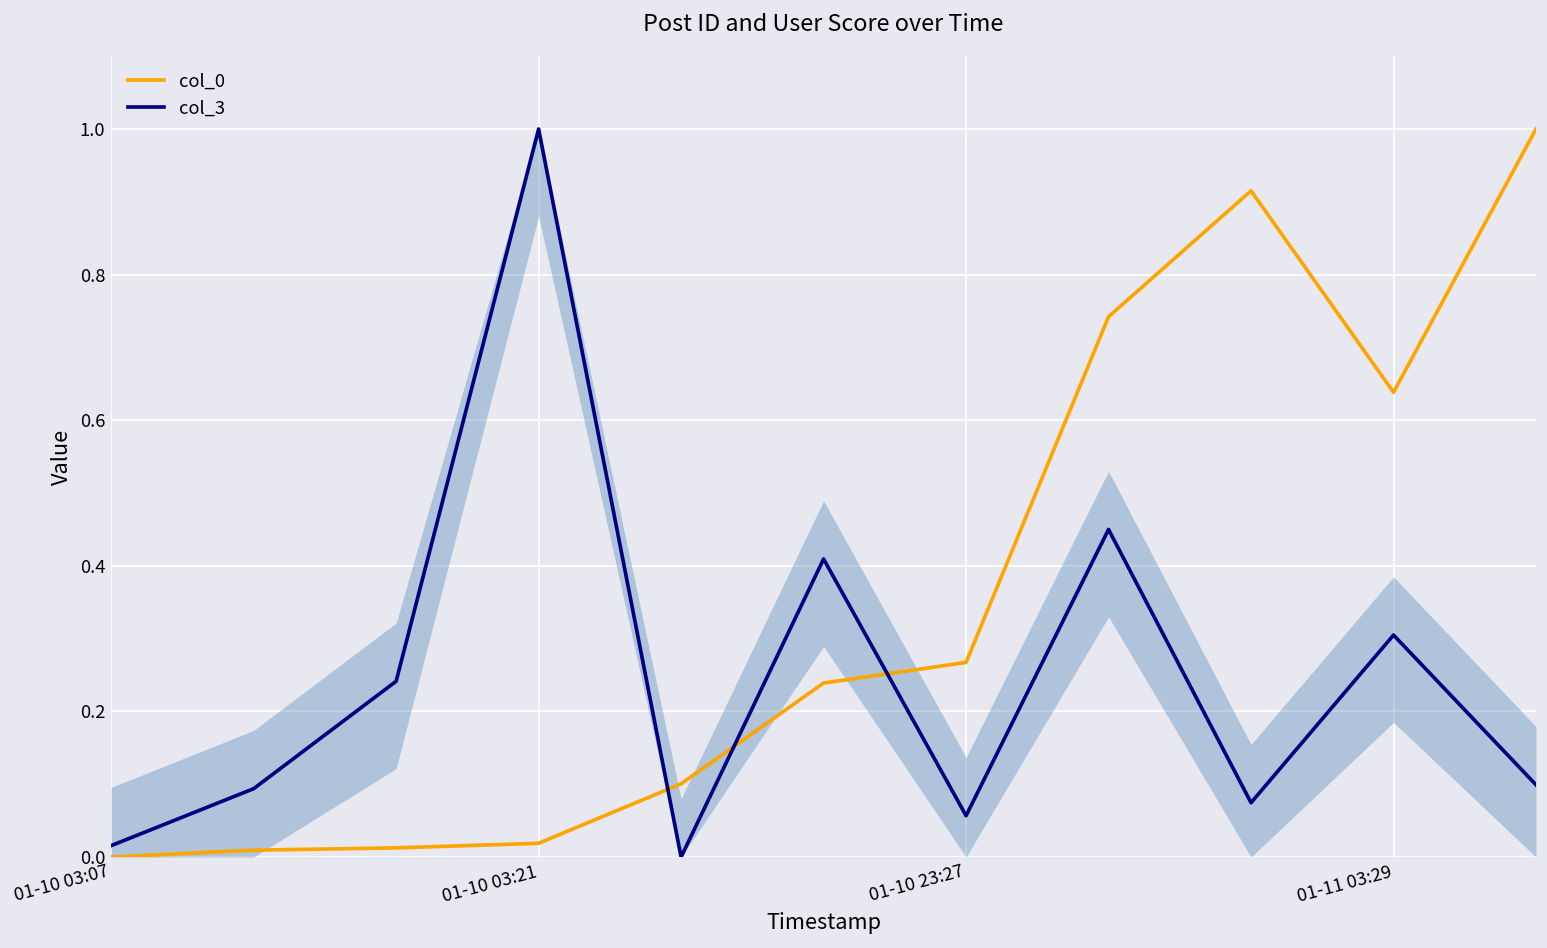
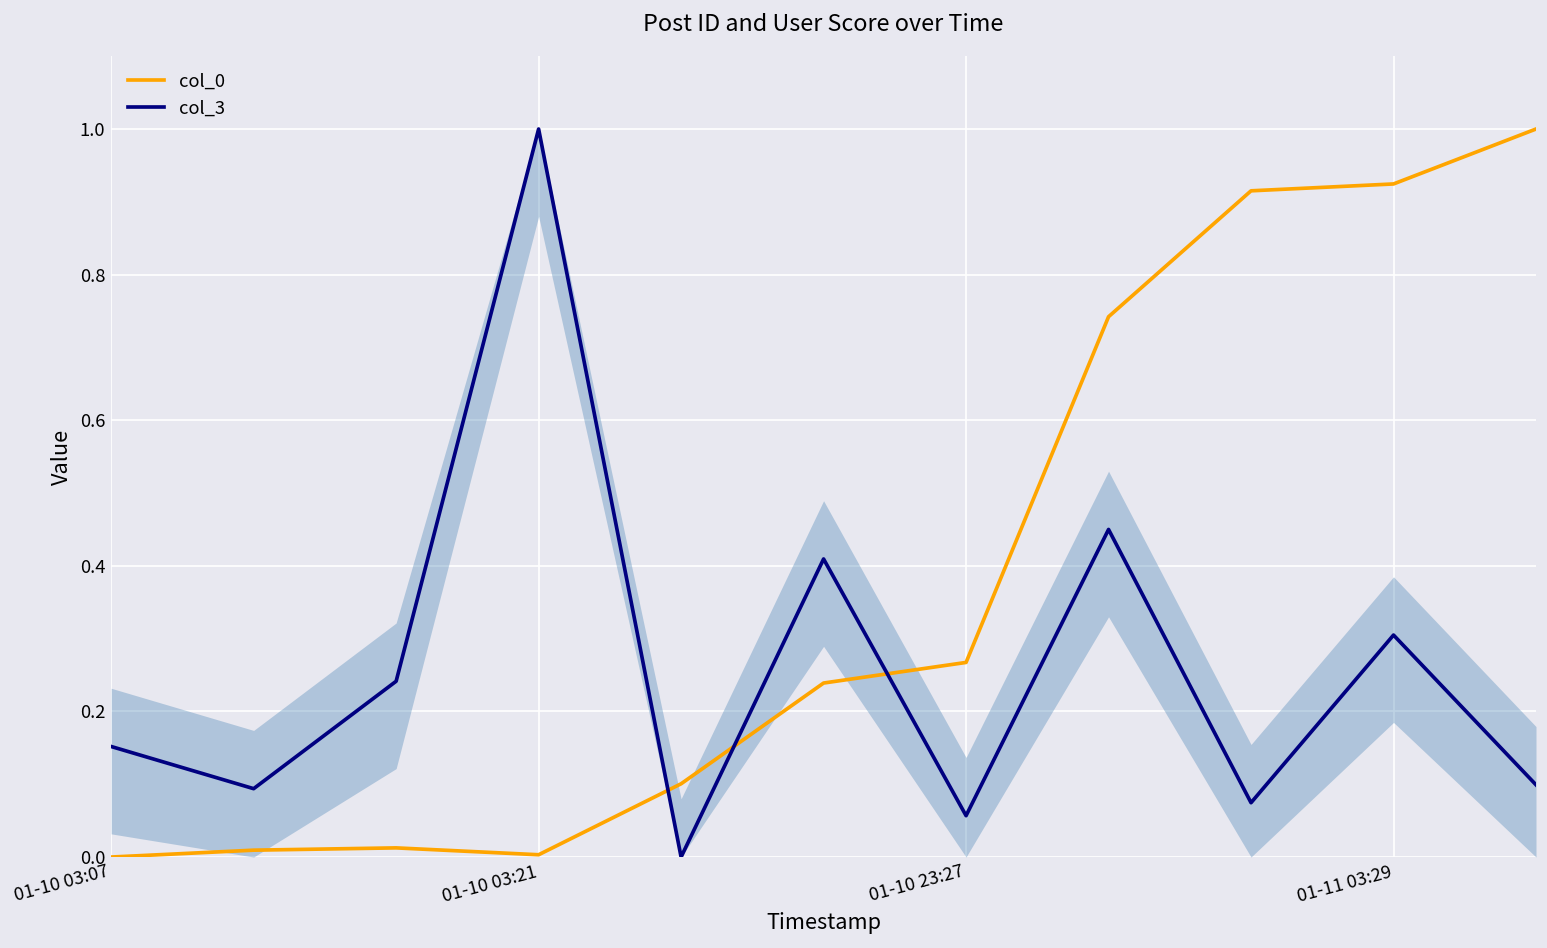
  {
    "col_0": {
      "01-10 03:07": 0.00,
-     "01-10 03:21": 0.02,
+     "01-10 03:21": 0.00,
      "01-10 23:27": 0.27,
-     "01-11 03:29": 0.64
+     "01-11 03:29": 0.92
    },
    "col_3": {
-     "01-10 03:07": 0.02,
+     "01-10 03:07": 0.15,
      "01-10 23:27": 0.06,
      "01-11 03:29": 0.30
    }
  }
